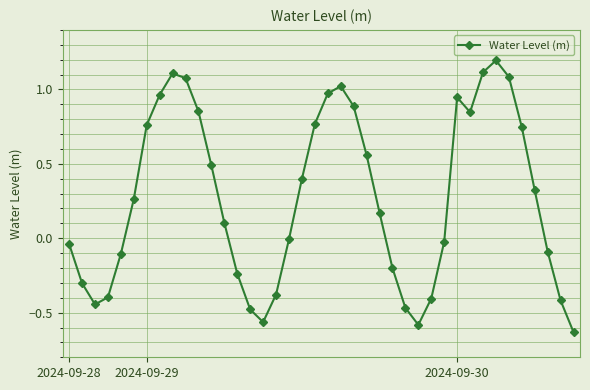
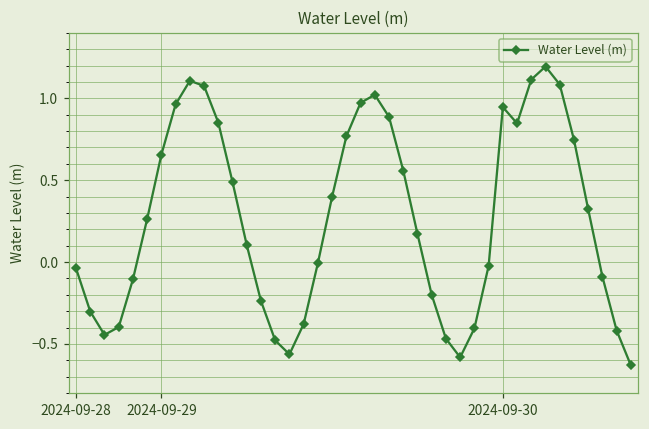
  {
    "2024-09-28": -0.04,
-   "2024-09-29": 0.76,
+   "2024-09-29": 0.66,
    "2024-09-30": 0.95
  }
